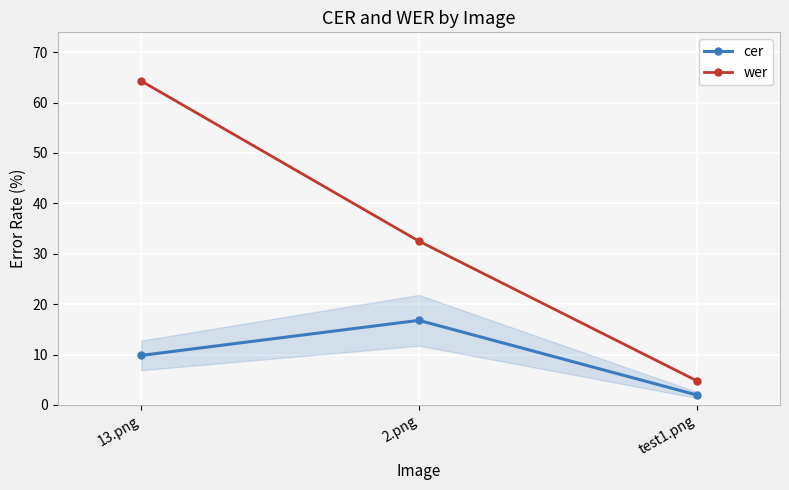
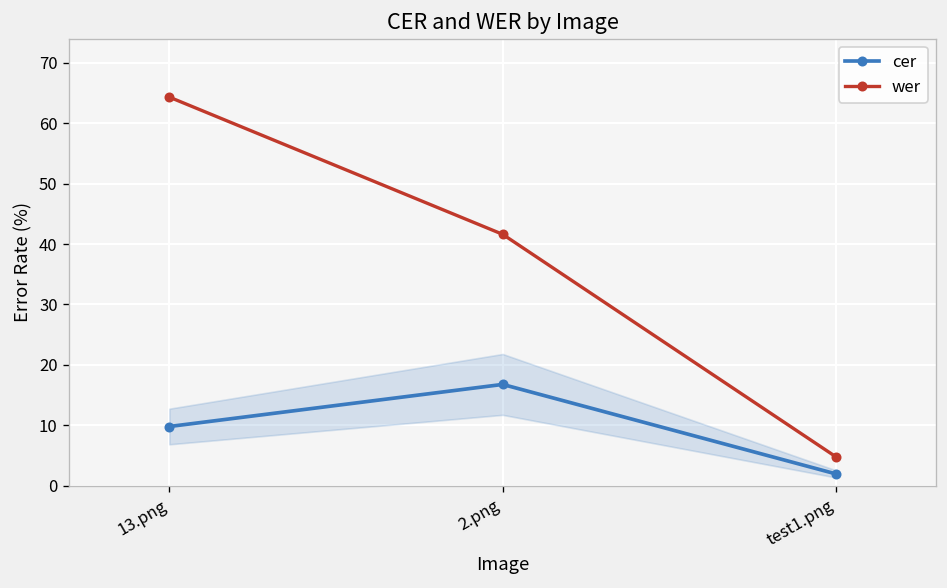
  {
    "wer": {
      "13.png": 64,
-     "2.png": 33,
+     "2.png": 42,
      "test1.png": 5
    }
  }
